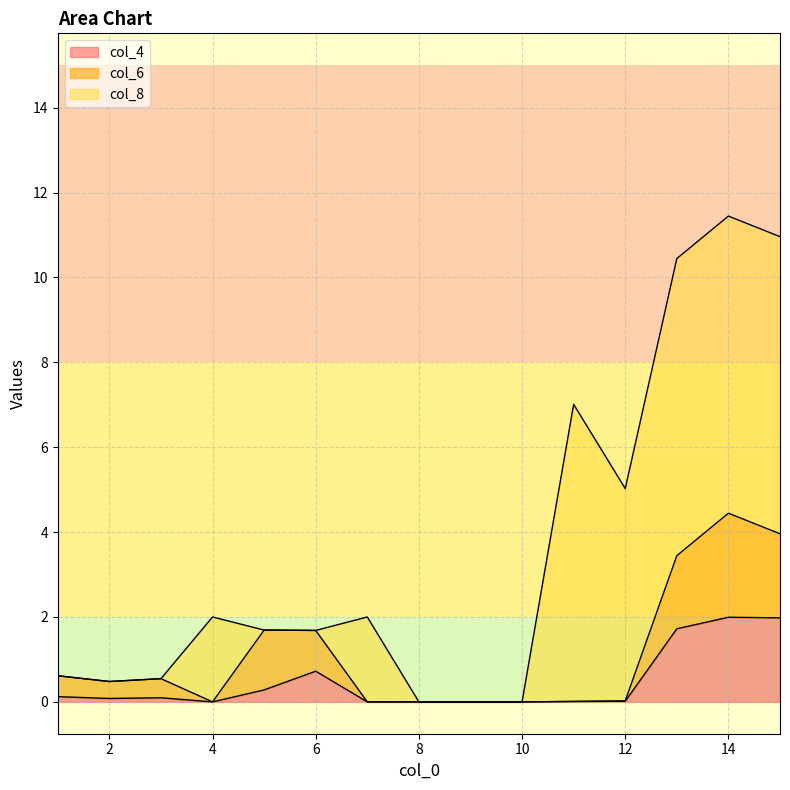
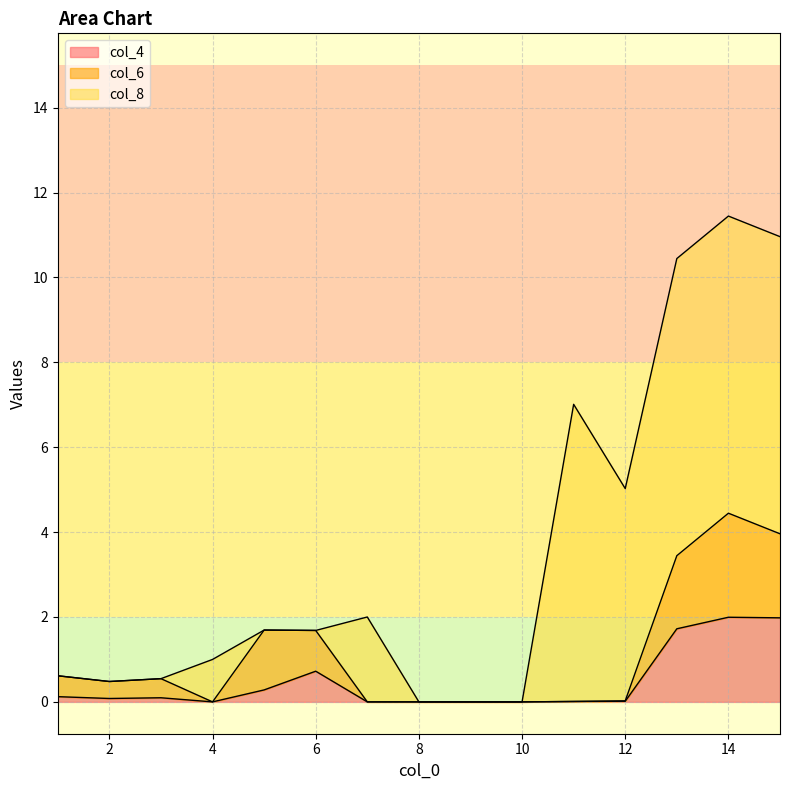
  {
    "col_4": {
      "2": 0.1,
      "6": 0.7,
      "14": 2
    },
    "col_6": {
      "14": 2.5
    },
    "col_8": {
-     "4": 2,
+     "4": 1,
      "12": 5,
      "14": 7
    }
  }
